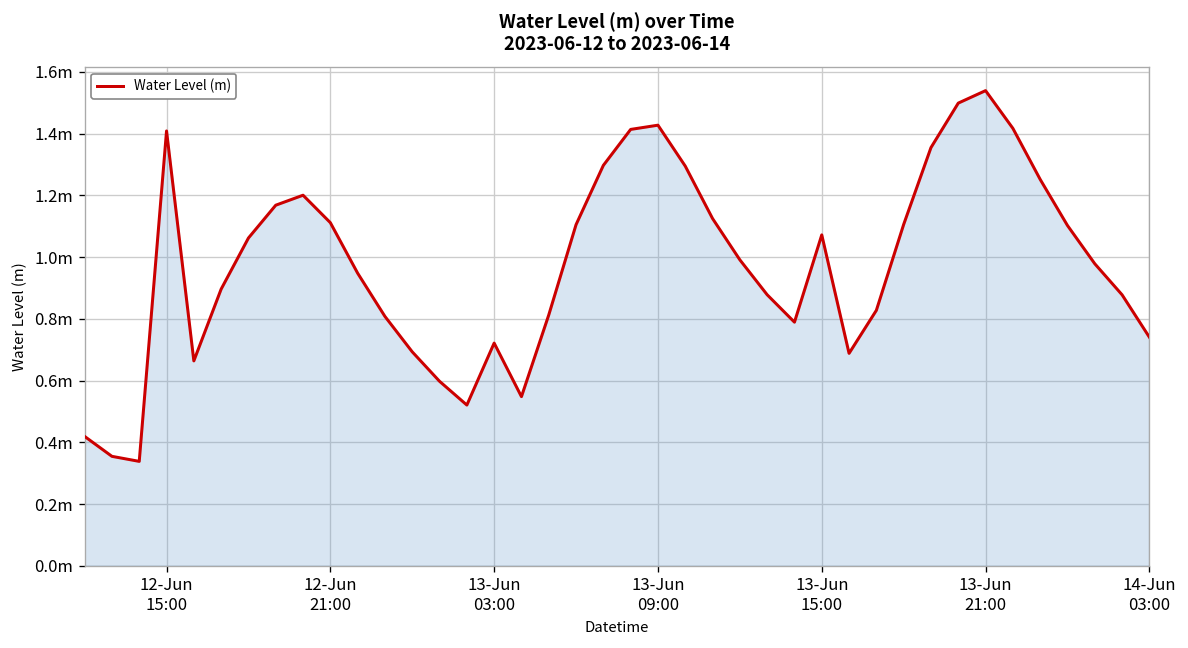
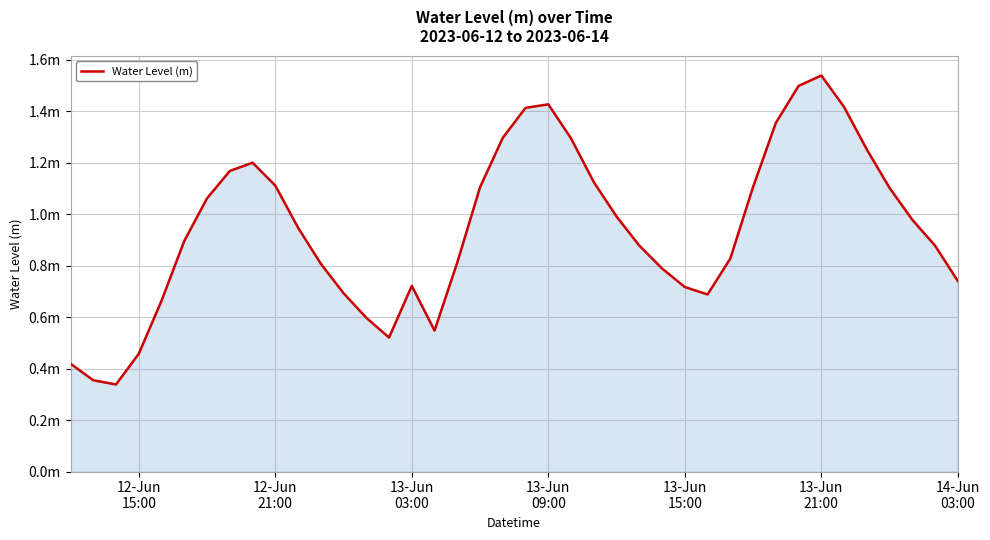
  {
-   "12-Jun 15:00": "1.41m",
+   "12-Jun 15:00": "0.46m",
    "12-Jun 21:00": "1.11m",
    "13-Jun 03:00": "0.72m",
    "13-Jun 09:00": "1.43m",
-   "13-Jun 15:00": "1.07m",
+   "13-Jun 15:00": "0.72m",
    "13-Jun 21:00": "1.54m",
    "14-Jun 03:00": "0.74m"
  }
